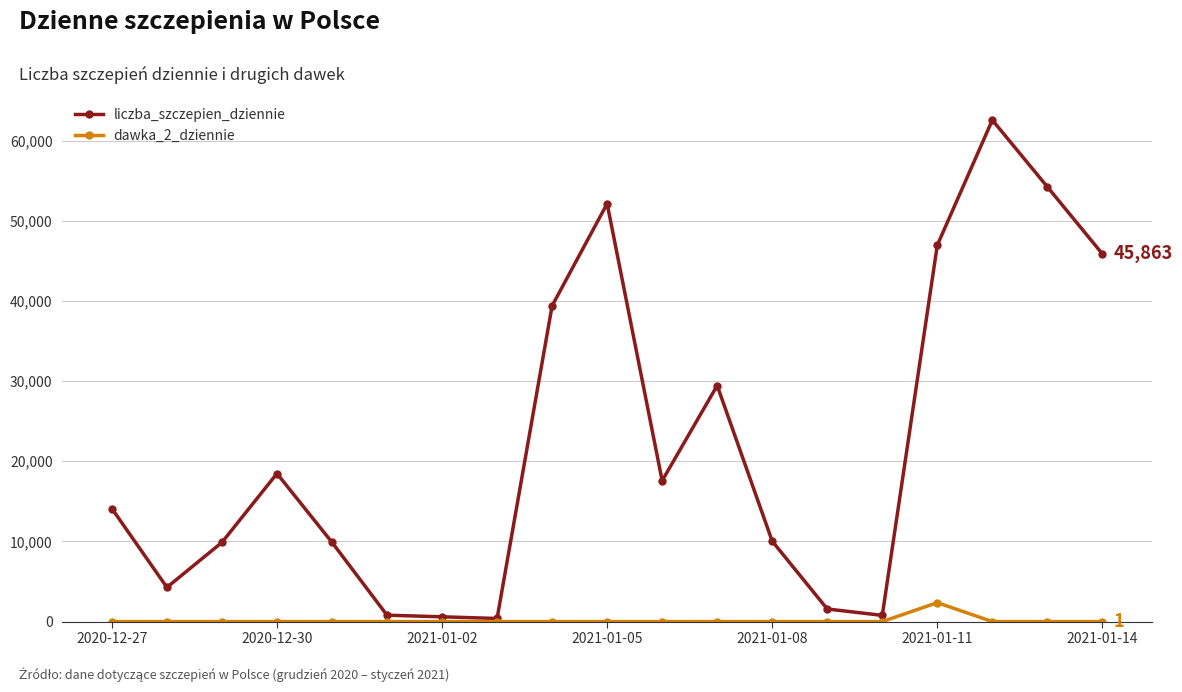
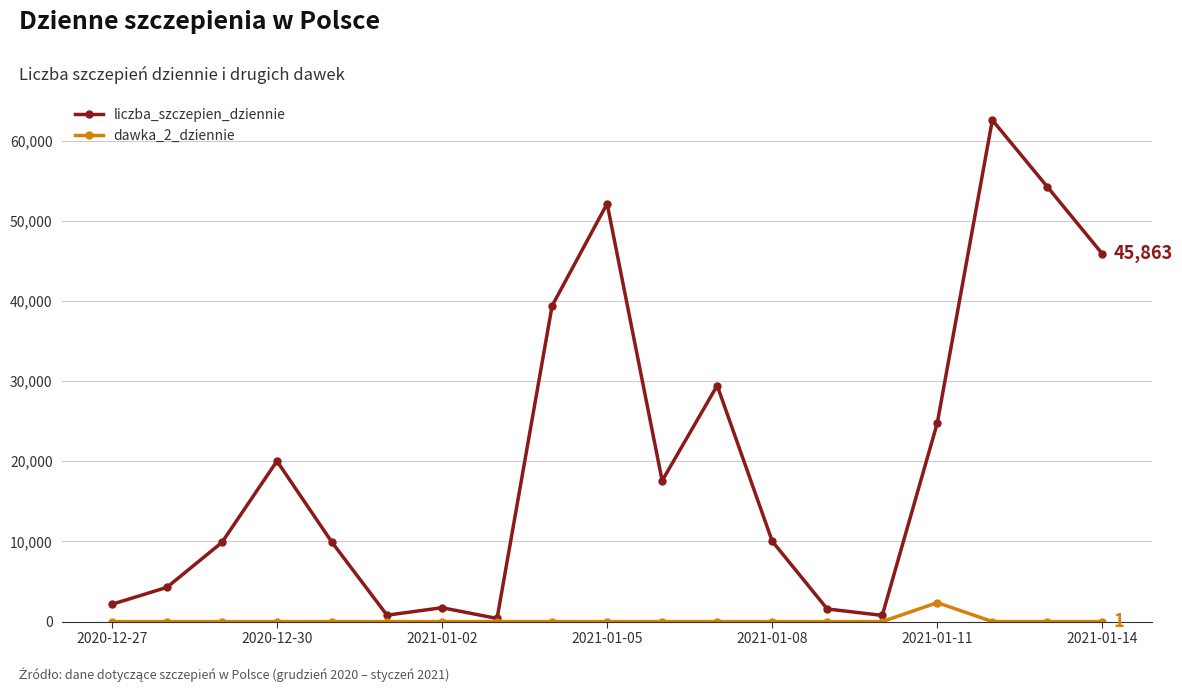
  {
    "liczba_szczepien_dziennie": {
-     "2020-12-27": "14,000",
-     "2020-12-30": "18,000",
-     "2021-01-02": "1,000",
+     "2020-12-27": "2,000",
+     "2020-12-30": "20,000",
+     "2021-01-02": "2,000",
      "2021-01-05": "52,000",
      "2021-01-08": "10,000",
-     "2021-01-11": "47,000"
+     "2021-01-11": "25,000"
    },
    "dawka_2_dziennie": {
      "2021-01-14": "1"
    }
  }
